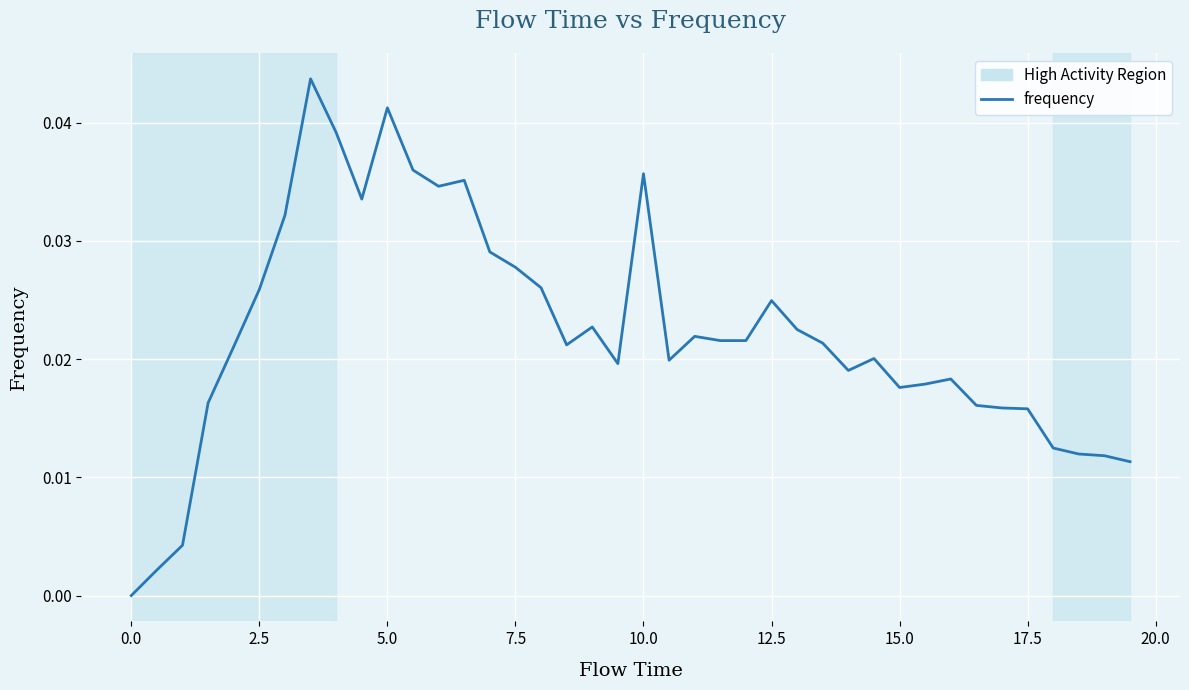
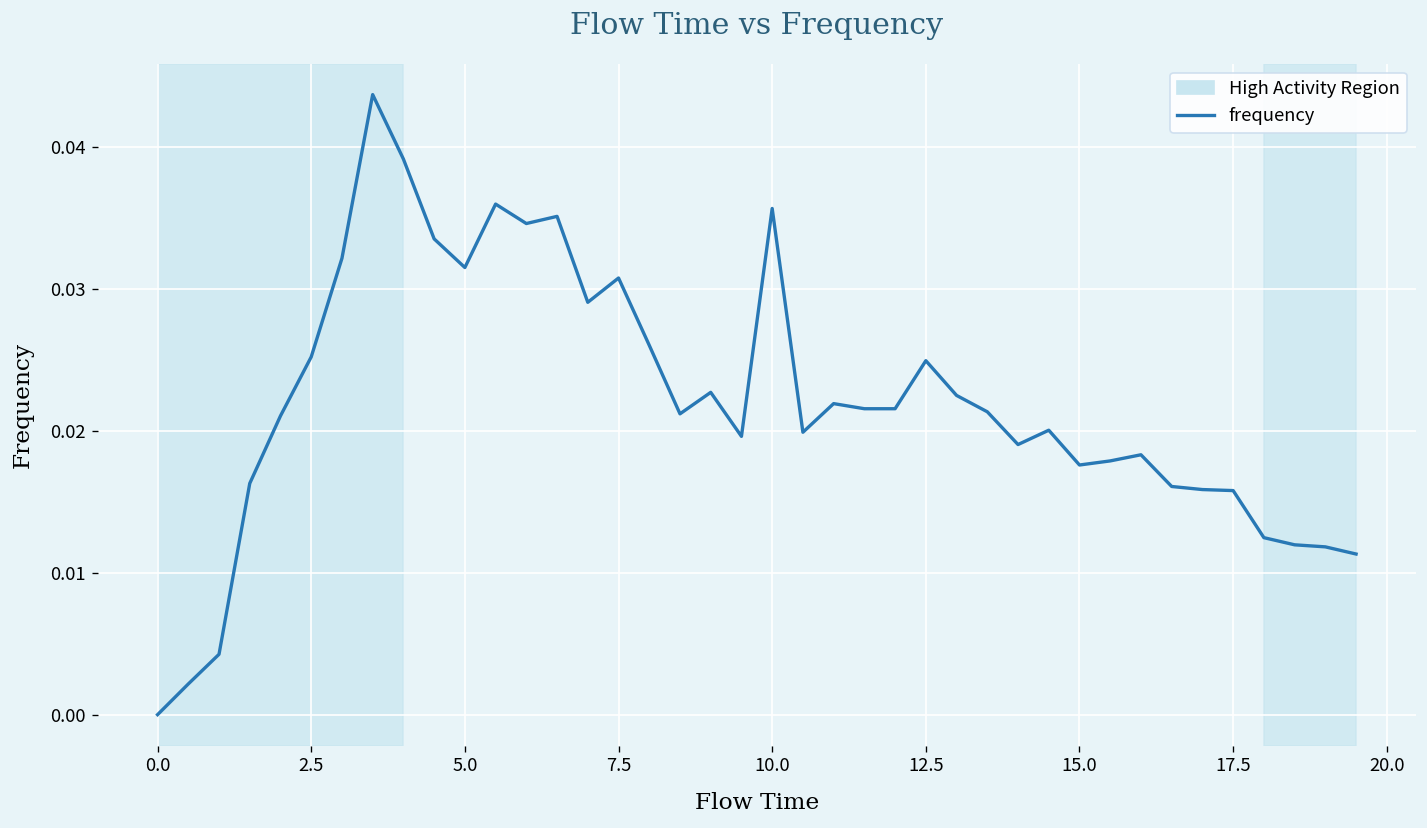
  {
    "0.0": 0.0000,
-   "2.5": 0.0259,
-   "5.0": 0.0413,
-   "7.5": 0.0278,
+   "2.5": 0.0252,
+   "5.0": 0.0315,
+   "7.5": 0.0308,
    "10.0": 0.0357,
    "12.5": 0.0250,
    "15.0": 0.0176,
    "17.5": 0.0158
  }
